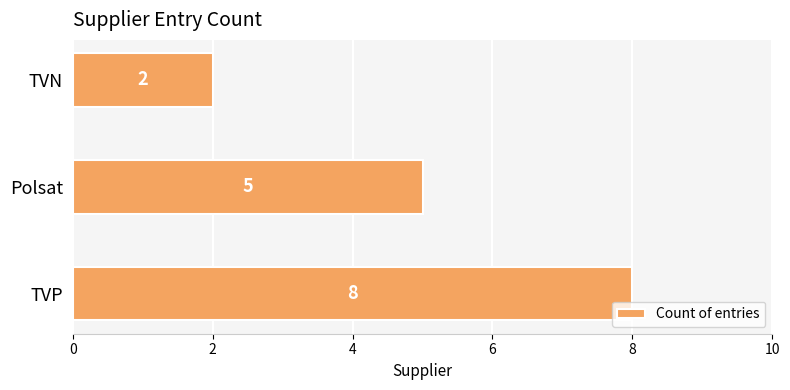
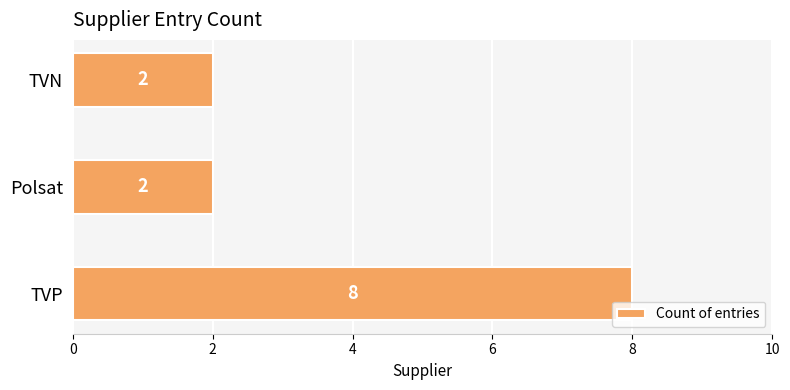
  {
    "TVN": 2,
-   "Polsat": 5,
+   "Polsat": 2,
    "TVP": 8
  }
